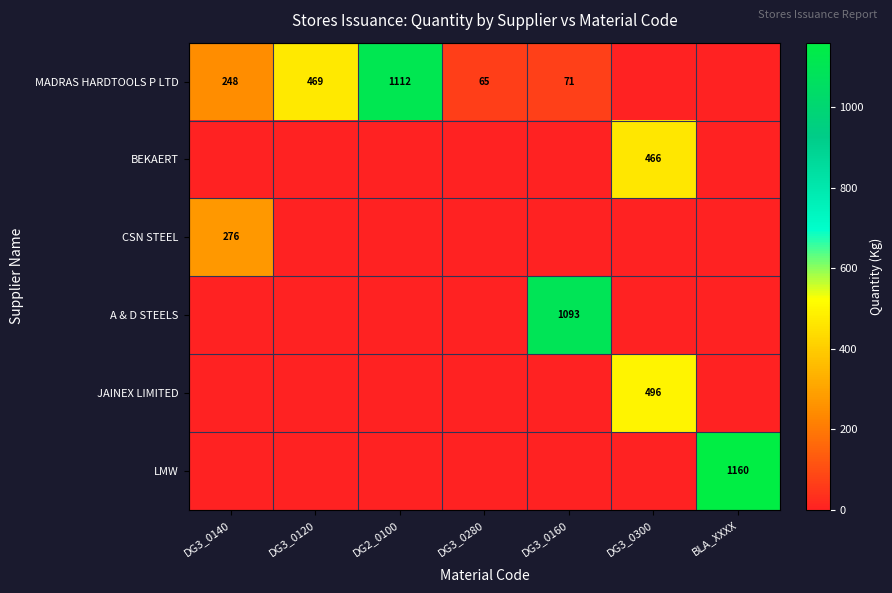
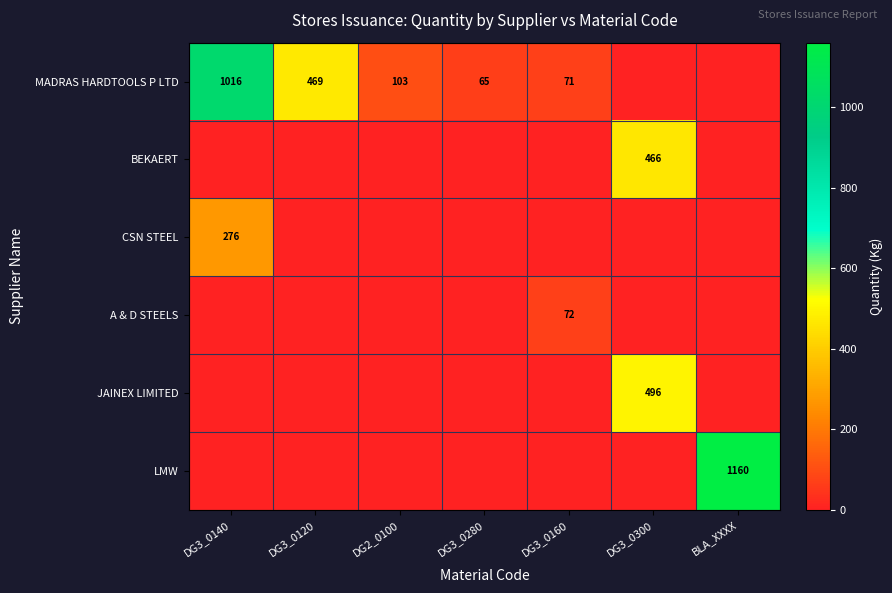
  {
    "MADRAS HARDTOOLS P LTD": {
-     "DG3_0140": 248,
+     "DG3_0140": 1016,
      "DG3_0120": 469,
-     "DG2_0100": 1112,
+     "DG2_0100": 103,
      "DG3_0280": 65,
      "DG3_0160": 71
    },
    "BEKAERT": {
      "DG3_0300": 466
    },
    "CSN STEEL": {
      "DG3_0140": 276
    },
    "A & D STEELS": {
-     "DG3_0160": 1093
+     "DG3_0160": 72
    },
    "JAINEX LIMITED": {
      "DG3_0300": 496
    },
    "LMW": {
      "BLA_XXXX": 1160
    }
  }
